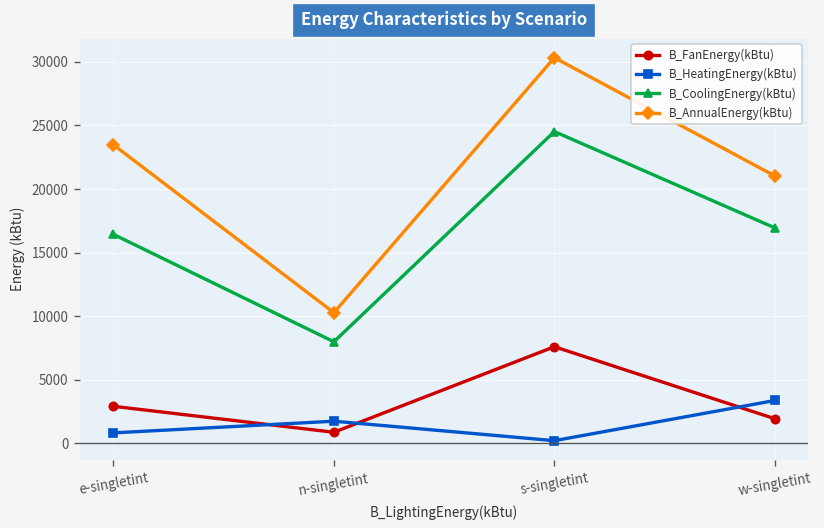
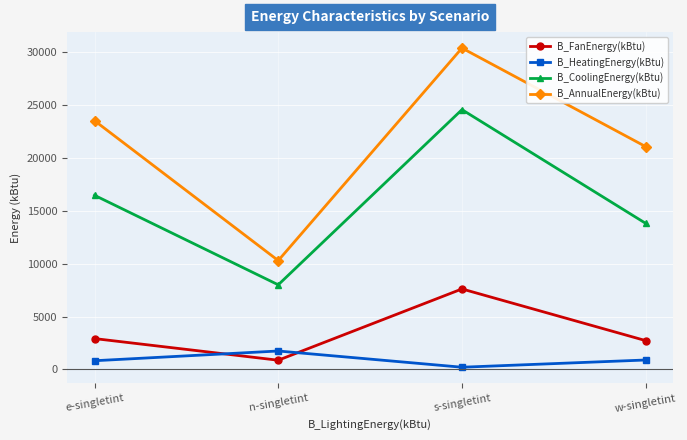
  {
    "B_FanEnergy(kBtu)": {
      "e-singletint": 2900,
      "n-singletint": 900,
      "s-singletint": 7600,
-     "w-singletint": 1900
+     "w-singletint": 2700
    },
    "B_HeatingEnergy(kBtu)": {
      "e-singletint": 800,
      "n-singletint": 1700,
      "s-singletint": 200,
-     "w-singletint": 3400
+     "w-singletint": 900
    },
    "B_CoolingEnergy(kBtu)": {
      "e-singletint": 16400,
      "n-singletint": 8000,
      "s-singletint": 24500,
-     "w-singletint": 16900
+     "w-singletint": 13800
    },
    "B_AnnualEnergy(kBtu)": {
      "e-singletint": 23500,
      "n-singletint": 10300,
      "s-singletint": 30300,
      "w-singletint": 21000
    }
  }
